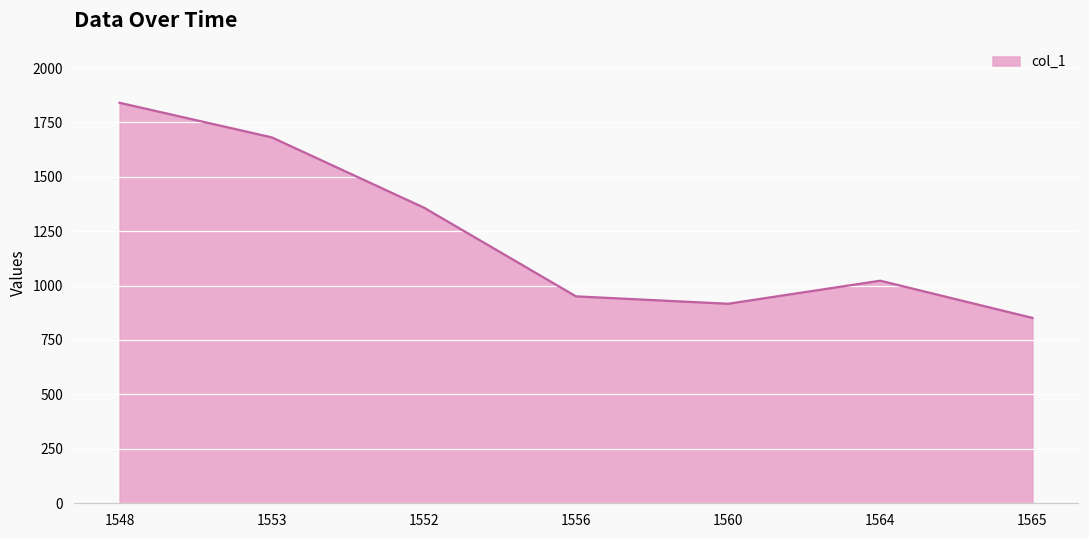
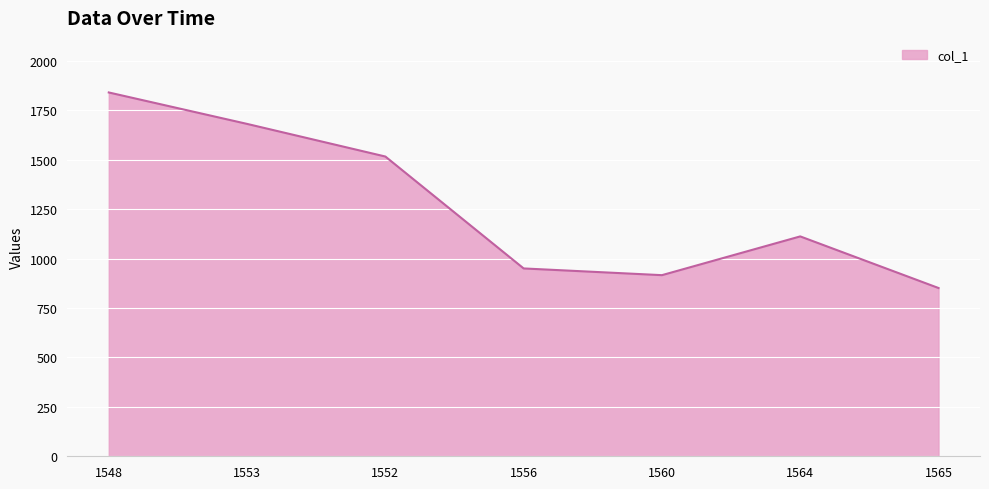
  {
    "1548": 1840,
    "1553": 1680,
-   "1552": 1360,
+   "1552": 1520,
    "1556": 950,
    "1560": 920,
-   "1564": 1020,
+   "1564": 1110,
    "1565": 850
  }
